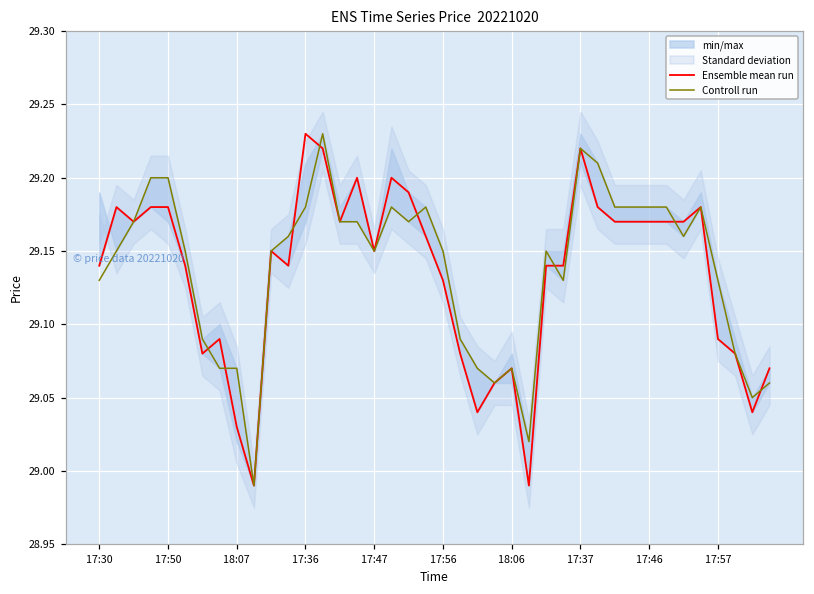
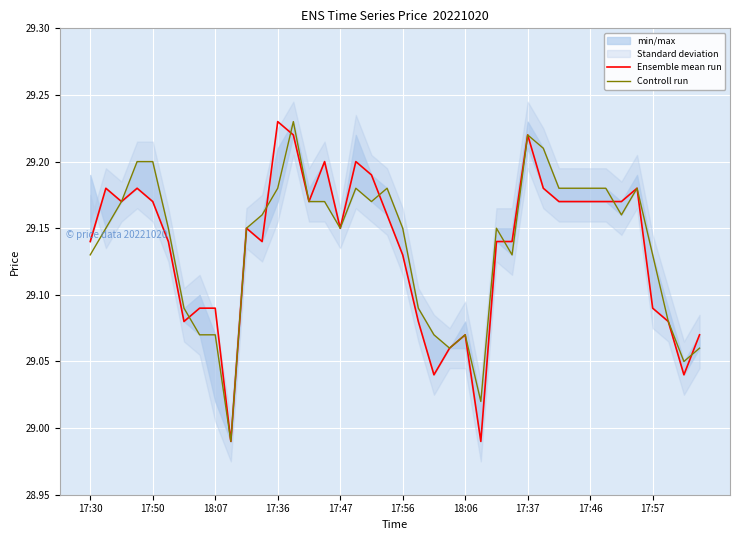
  {
    "Ensemble mean run": {
-     "17:50": 29.18,
-     "18:07": 29.03,
+     "17:50": 29.17,
+     "18:07": 29.09,
      "17:36": 29.23,
      "17:56": 29.13,
      "17:46": 29.17,
      "17:57": 29.09
    },
    "Controll run": {
      "17:30": 29.13,
      "17:36": 29.18
    }
  }
